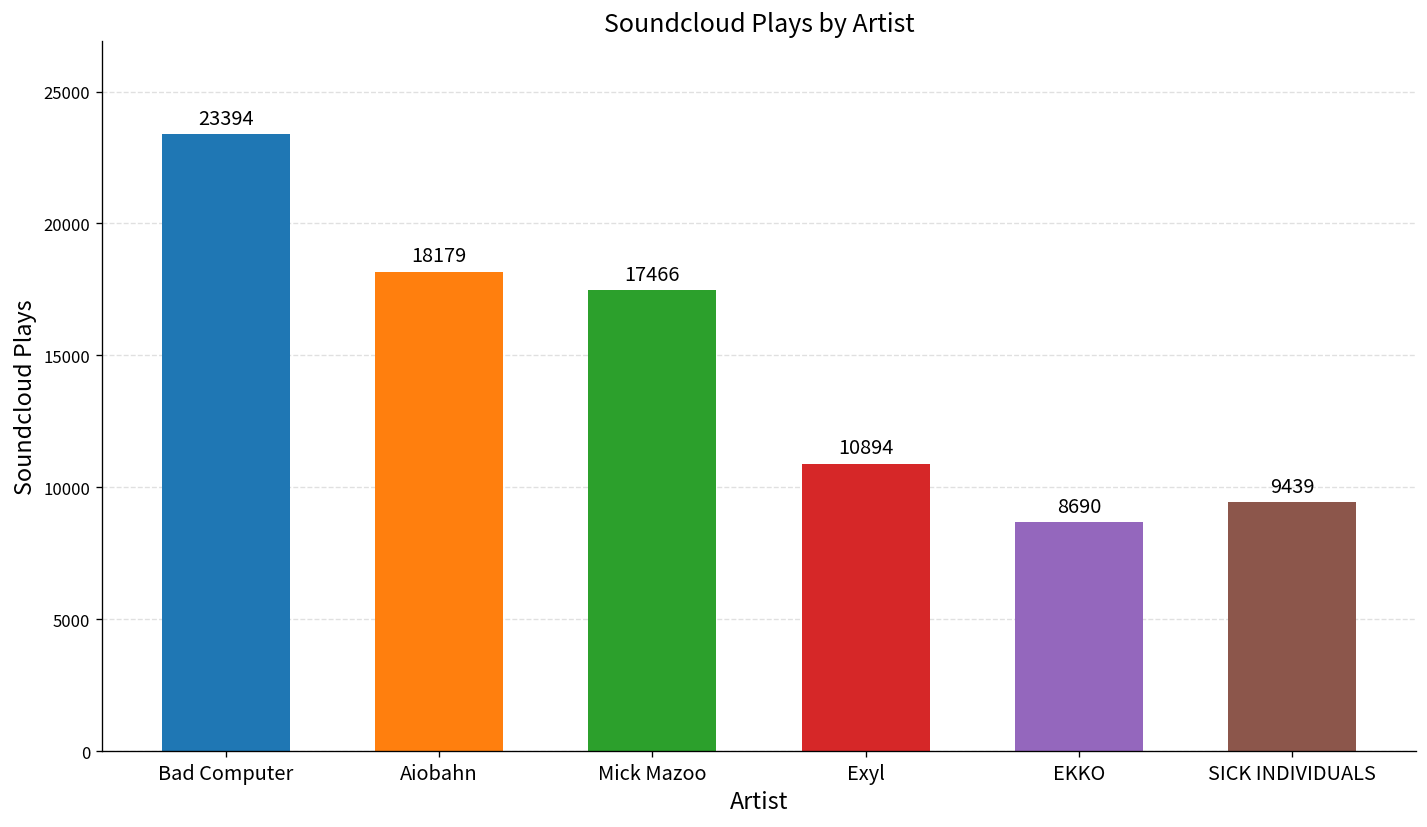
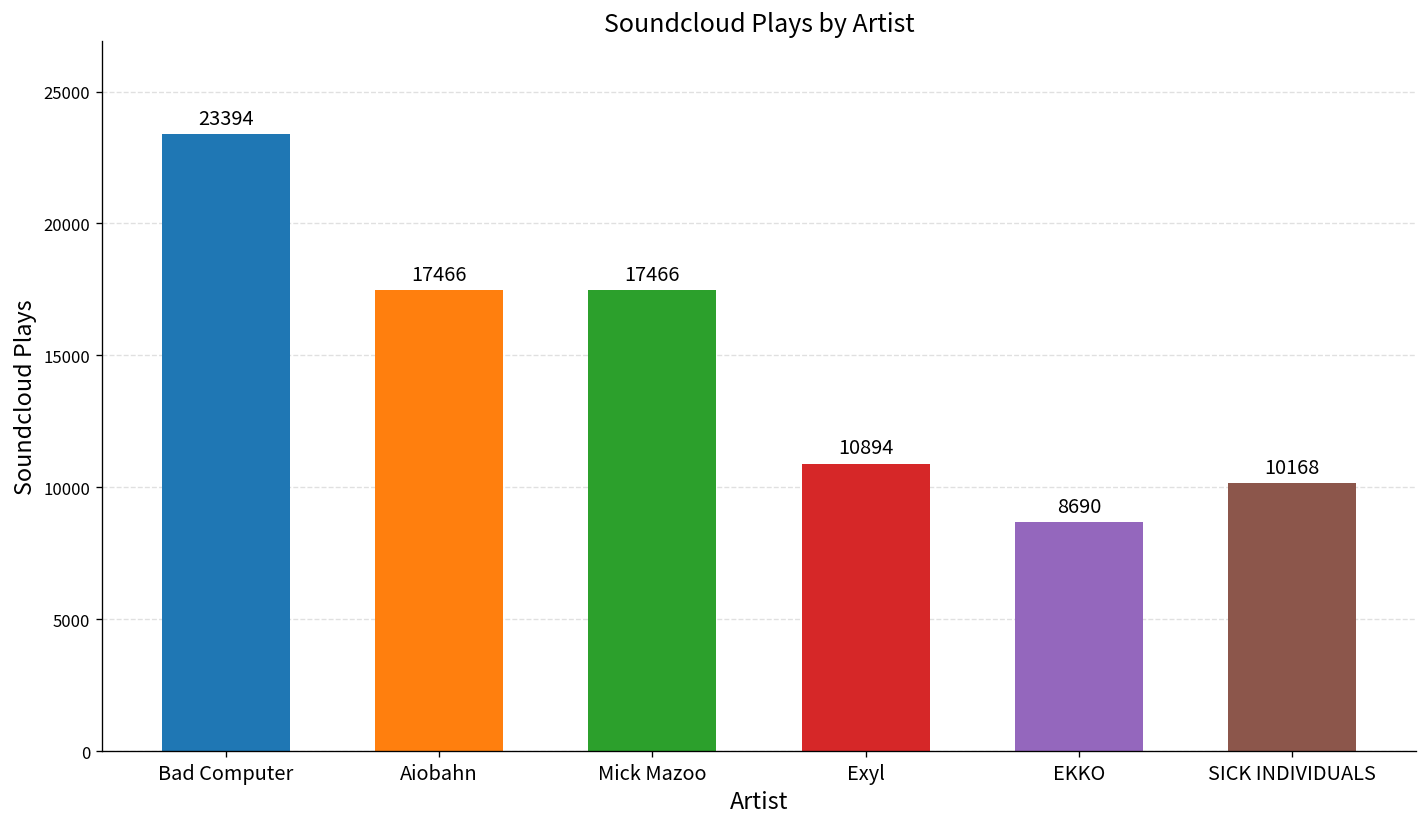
  {
    "Bad Computer": 23394,
-   "Aiobahn": 18179,
+   "Aiobahn": 17466,
    "Mick Mazoo": 17466,
    "Exyl": 10894,
    "EKKO": 8690,
-   "SICK INDIVIDUALS": 9439
+   "SICK INDIVIDUALS": 10168
  }
